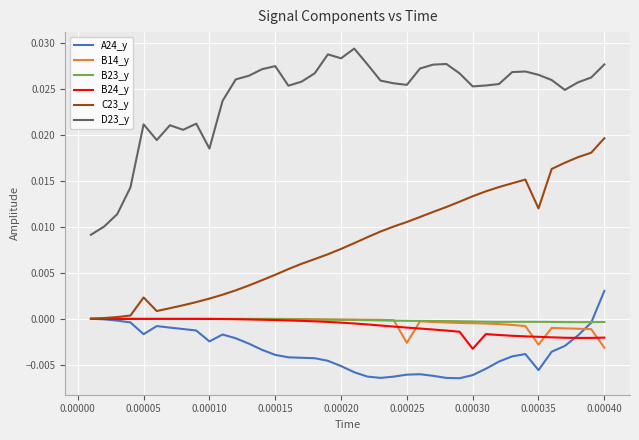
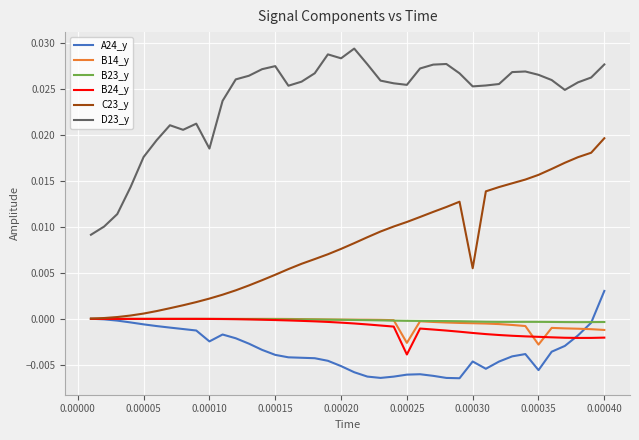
  {
    "A24_y": {
-     "0.00005": -0.002,
+     "0.00005": -0.001,
      "0.00010": -0.002,
      "0.00015": -0.004,
      "0.00020": -0.005,
      "0.00025": -0.006,
-     "0.00030": -0.006,
+     "0.00030": -0.005,
      "0.00035": -0.006,
      "0.00040": 0.003
    },
    "B14_y": {
      "0.00025": -0.003,
      "0.00035": -0.003,
-     "0.00040": -0.003
+     "0.00040": -0.001
    },
    "B23_y": {
      "0.00025": 0.000,
      "0.00035": 0.000,
      "0.00040": 0.000
    },
    "B24_y": {
      "0.00020": 0.000,
-     "0.00025": -0.001,
-     "0.00030": -0.003,
+     "0.00025": -0.004,
+     "0.00030": -0.002,
      "0.00035": -0.002,
      "0.00040": -0.002
    },
    "C23_y": {
-     "0.00005": 0.002,
+     "0.00005": 0.001,
      "0.00010": 0.002,
      "0.00015": 0.005,
      "0.00020": 0.008,
      "0.00025": 0.011,
-     "0.00030": 0.013,
-     "0.00035": 0.012,
+     "0.00030": 0.006,
+     "0.00035": 0.016,
      "0.00040": 0.020
    },
    "D23_y": {
-     "0.00005": 0.021,
+     "0.00005": 0.018,
      "0.00010": 0.019,
      "0.00015": 0.028,
      "0.00020": 0.028,
      "0.00025": 0.025,
      "0.00030": 0.025,
      "0.00035": 0.027,
      "0.00040": 0.028
    }
  }
